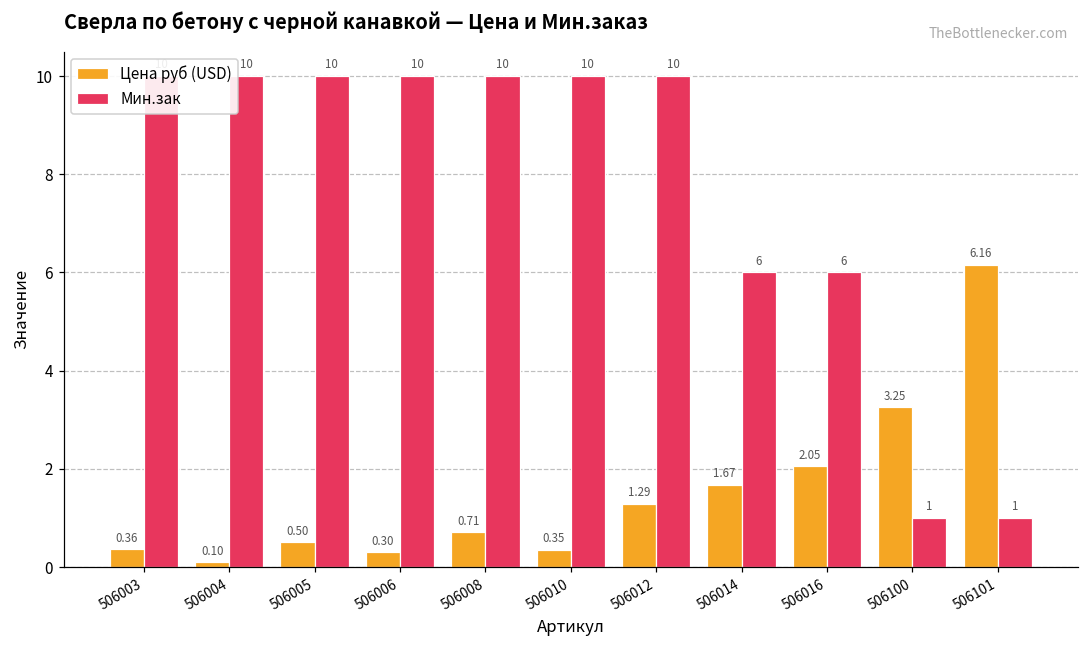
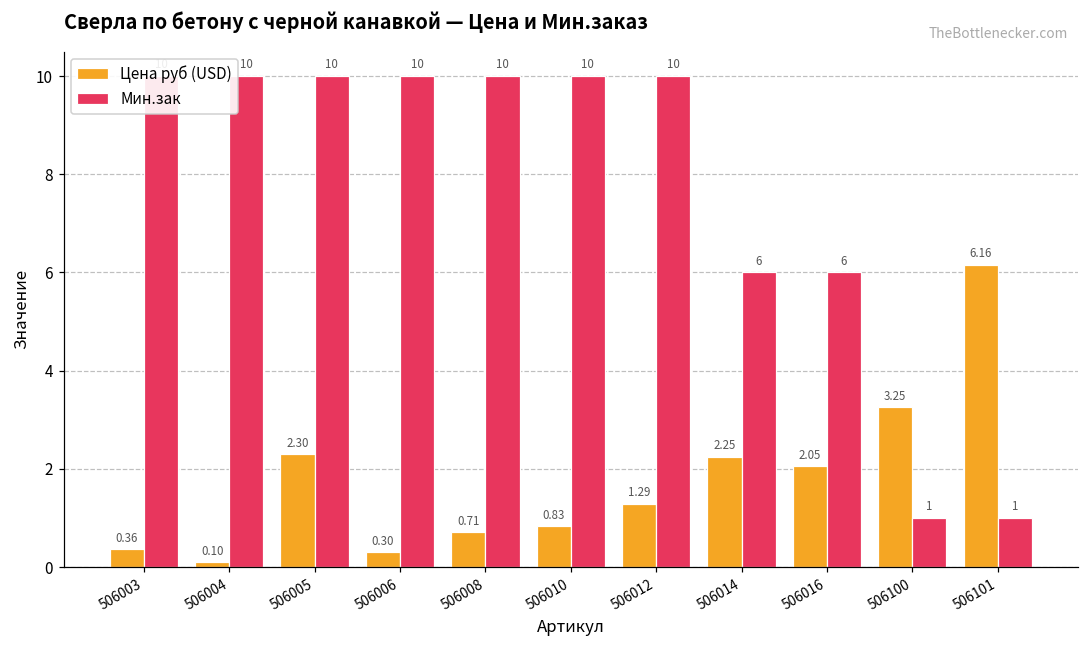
  {
    "Цена руб (USD)": {
      "506003": 0.36,
      "506004": 0.10,
-     "506005": 0.50,
+     "506005": 2.30,
      "506006": 0.30,
      "506008": 0.71,
-     "506010": 0.35,
+     "506010": 0.83,
      "506012": 1.29,
-     "506014": 1.67,
+     "506014": 2.25,
      "506016": 2.05,
      "506100": 3.25,
      "506101": 6.16
    },
    "Мин.зак": {
      "506004": 10,
      "506005": 10,
      "506006": 10,
      "506008": 10,
      "506010": 10,
      "506012": 10,
      "506014": 6,
      "506016": 6,
      "506100": 1,
      "506101": 1
    }
  }
